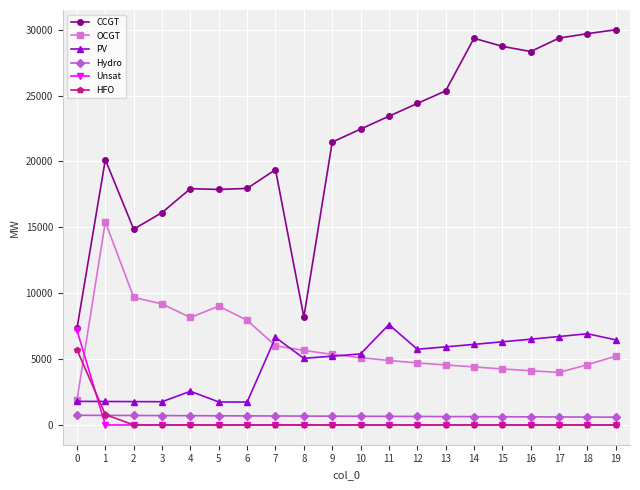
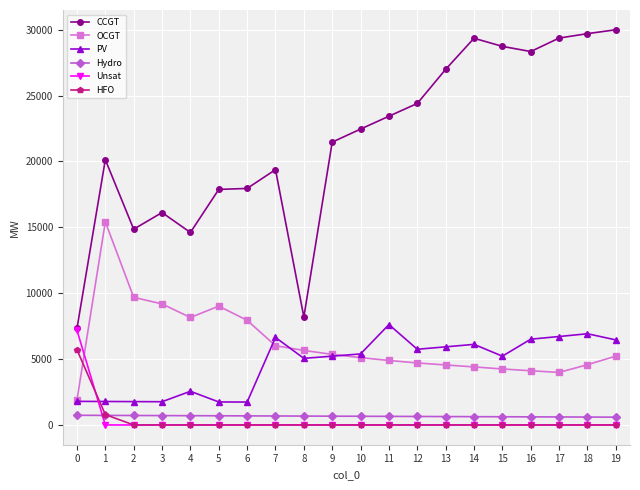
  {
    "CCGT": {
      "1": 20100,
      "2": 14900,
      "3": 16100,
-     "4": 17900,
+     "4": 14600,
      "5": 17900,
      "6": 18000,
      "7": 19400,
      "8": 8200,
      "9": 21500,
      "10": 22500,
      "11": 23400,
      "12": 24400,
-     "13": 25400,
+     "13": 27000,
      "14": 29400,
      "15": 28700,
      "16": 28300,
      "17": 29400,
      "18": 29700,
      "19": 30000
    },
    "PV": {
      "1": 1800,
      "2": 1800,
      "3": 1800,
      "4": 2600,
      "5": 1700,
      "6": 1700,
      "7": 6600,
      "8": 5100,
      "10": 5400,
      "11": 7600,
      "12": 5700,
      "13": 5900,
      "14": 6100,
-     "15": 6300,
+     "15": 5200,
      "16": 6500,
      "17": 6700,
      "18": 6900,
      "19": 6500
    },
    "Unsat": {
      "1": 0
    },
    "HFO": {
      "0": 5700
    }
  }
